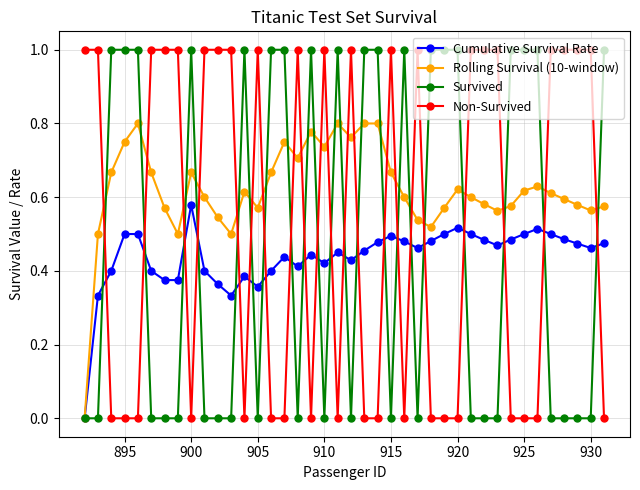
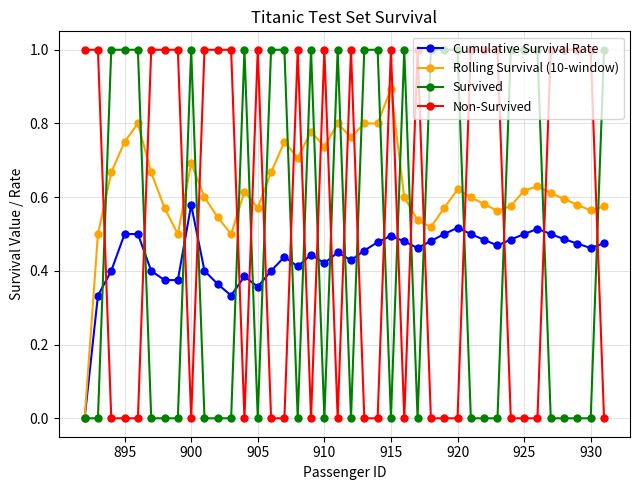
  {
    "Cumulative Survival Rate": {
      "895": 0.50,
      "900": 0.58,
      "905": 0.36,
      "910": 0.42,
      "915": 0.50,
      "920": 0.52,
      "925": 0.50,
      "930": 0.46
    },
    "Rolling Survival (10-window)": {
      "895": 0.75,
-     "900": 0.67,
+     "900": 0.69,
      "905": 0.57,
      "910": 0.74,
-     "915": 0.67,
+     "915": 0.89,
      "920": 0.62,
      "925": 0.62,
      "930": 0.56
    },
    "Survived": {
      "895": 1.00,
      "900": 1.00,
      "905": 0.00,
      "910": 0.00,
      "915": 0.00,
      "930": 0.00
    },
    "Non-Survived": {
      "895": 0.00,
      "900": 0.00,
      "905": 1.00,
      "910": 1.00,
      "915": 1.00,
      "920": 0.00,
      "925": 0.00
    }
  }
